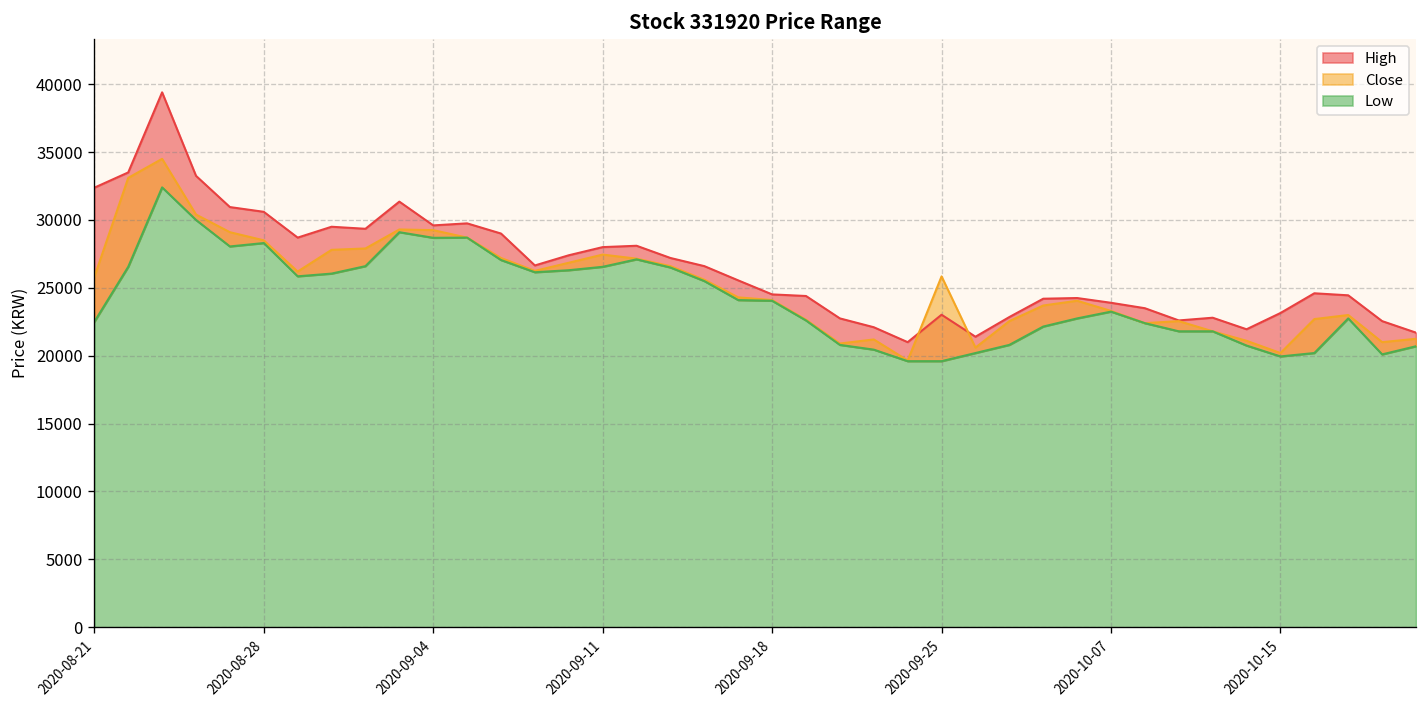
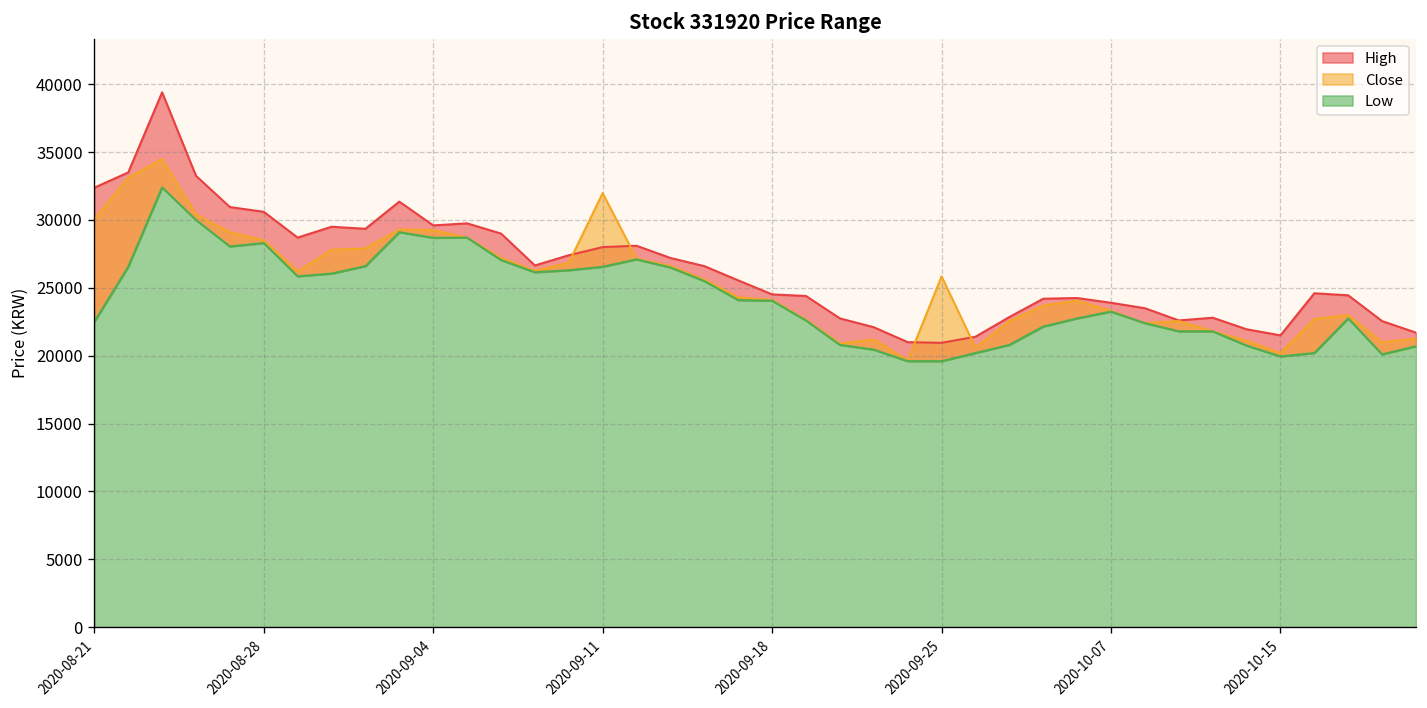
  {
    "High": {
      "2020-08-21": 32400,
      "2020-08-28": 30600,
      "2020-09-04": 29600,
      "2020-09-11": 28000,
      "2020-09-18": 24500,
-     "2020-09-25": 23000,
+     "2020-09-25": 21000,
      "2020-10-07": 23900,
-     "2020-10-15": 23100
+     "2020-10-15": 21500
    },
    "Close": {
-     "2020-08-21": 25800,
+     "2020-08-21": 30100,
      "2020-09-04": 29300,
-     "2020-09-11": 27500,
+     "2020-09-11": 32000,
      "2020-09-25": 25800,
      "2020-10-15": 20200
    },
    "Low": {
      "2020-08-21": 22500,
      "2020-09-04": 28700,
      "2020-09-11": 26600,
      "2020-09-25": 19600,
      "2020-10-15": 20000
    }
  }
